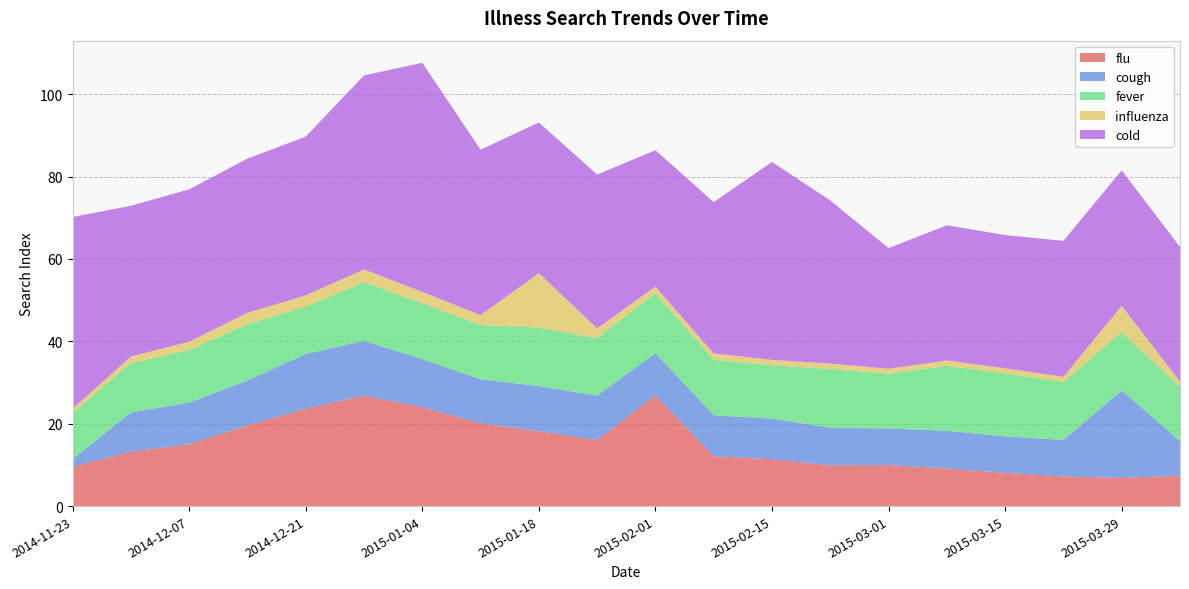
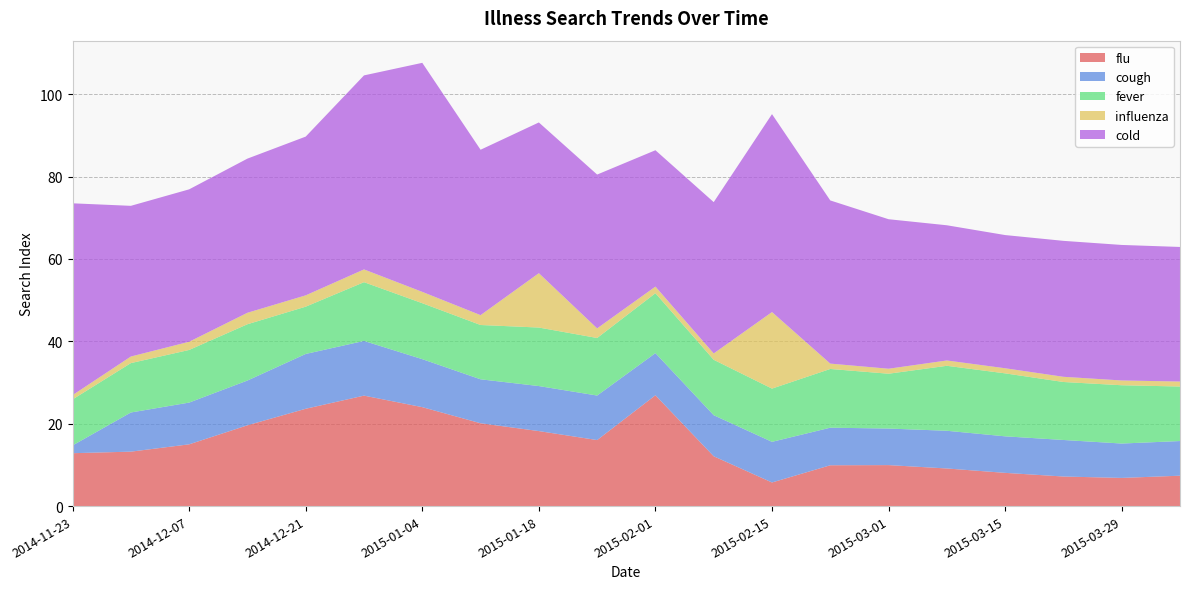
  {
    "flu": {
-     "2014-11-23": 10,
+     "2014-11-23": 13,
      "2014-12-07": 15,
      "2014-12-21": 24,
      "2015-01-04": 24,
      "2015-01-18": 18,
      "2015-02-01": 27,
-     "2015-02-15": 11,
+     "2015-02-15": 6,
      "2015-03-01": 10,
      "2015-03-15": 8,
      "2015-03-29": 7
    },
    "cough": {
      "2014-11-23": 2,
      "2014-12-07": 10,
      "2014-12-21": 13,
      "2015-01-04": 12,
      "2015-01-18": 11,
      "2015-02-01": 10,
      "2015-02-15": 10,
      "2015-03-01": 9,
      "2015-03-15": 9,
-     "2015-03-29": 21
+     "2015-03-29": 8
    },
    "fever": {
      "2014-11-23": 11,
      "2014-12-07": 13,
      "2014-12-21": 11,
      "2015-01-04": 14,
      "2015-01-18": 14,
      "2015-02-01": 15,
      "2015-02-15": 13,
      "2015-03-01": 13,
      "2015-03-15": 15,
      "2015-03-29": 14
    },
    "influenza": {
      "2014-11-23": 1,
      "2014-12-07": 2,
      "2014-12-21": 3,
      "2015-01-04": 3,
      "2015-01-18": 13,
      "2015-02-01": 2,
-     "2015-02-15": 1,
+     "2015-02-15": 19,
      "2015-03-01": 1,
      "2015-03-15": 1,
-     "2015-03-29": 6
+     "2015-03-29": 1
    },
    "cold": {
      "2014-11-23": 47,
      "2014-12-07": 37,
      "2014-12-21": 39,
      "2015-01-04": 56,
      "2015-01-18": 37,
      "2015-02-01": 33,
      "2015-02-15": 48,
-     "2015-03-01": 29,
+     "2015-03-01": 36,
      "2015-03-15": 32,
      "2015-03-29": 33
    }
  }
